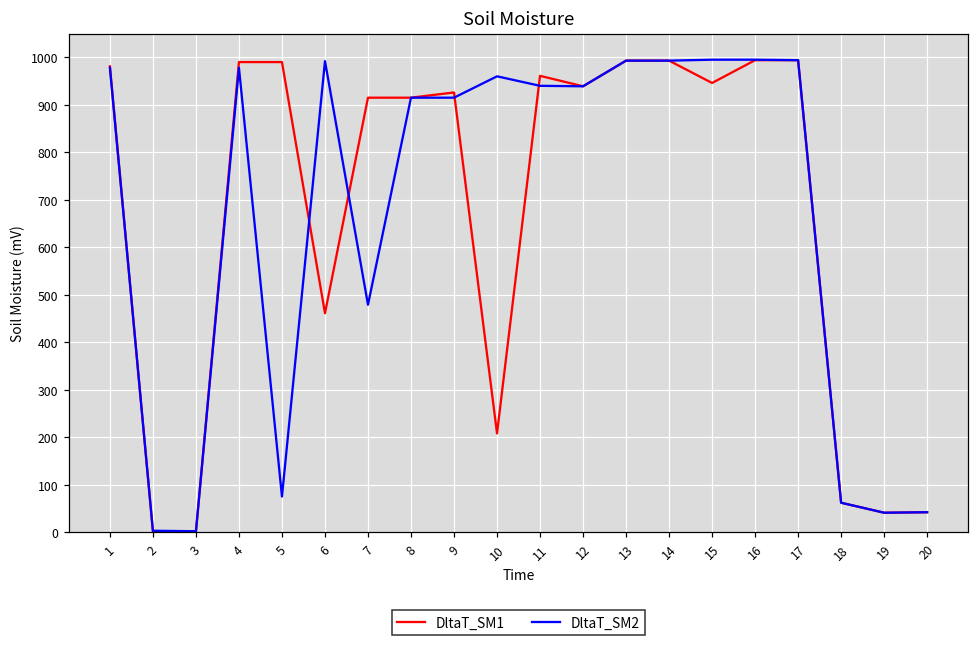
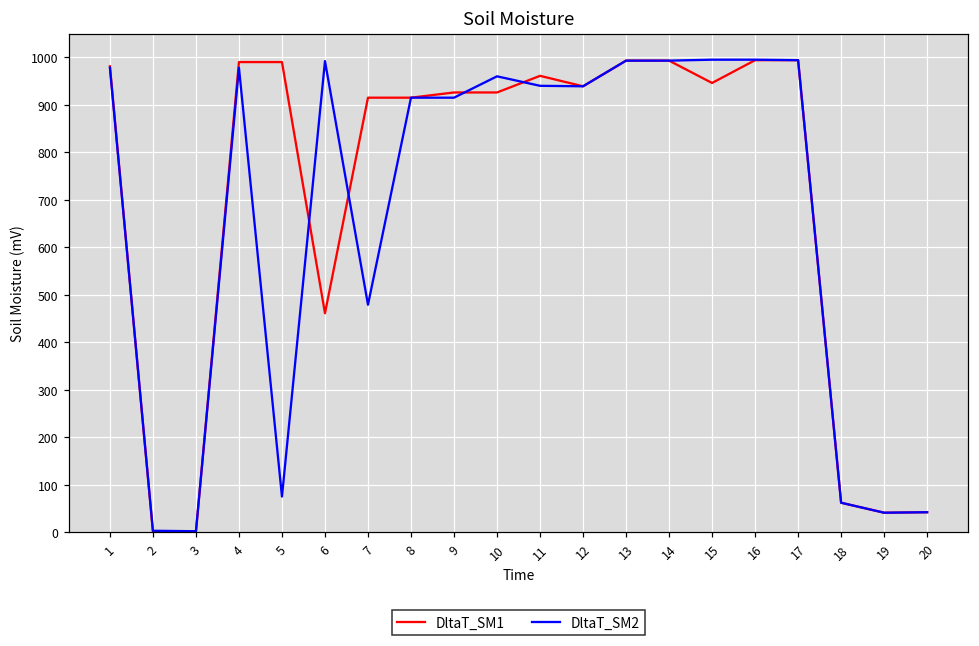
  {
    "DltaT_SM1": {
      "4": 990,
      "5": 990,
      "6": 460,
      "7": 920,
      "9": 930,
-     "10": 210,
+     "10": 930,
      "11": 960,
      "15": 950
    },
    "DltaT_SM2": {
      "4": 980,
      "5": 80,
      "6": 990,
      "7": 480,
      "9": 920,
      "10": 960,
      "11": 940,
      "15": 1000
    }
  }
